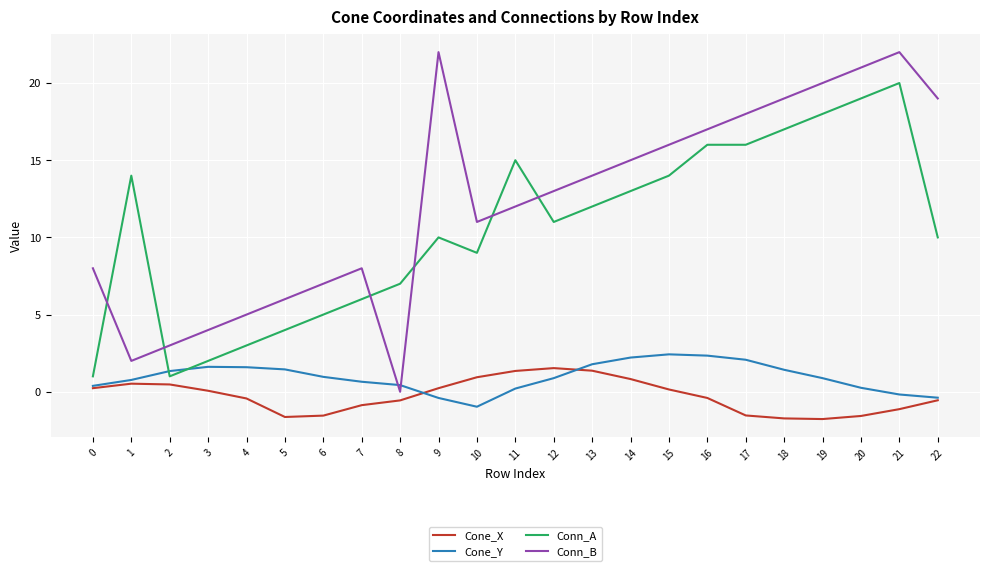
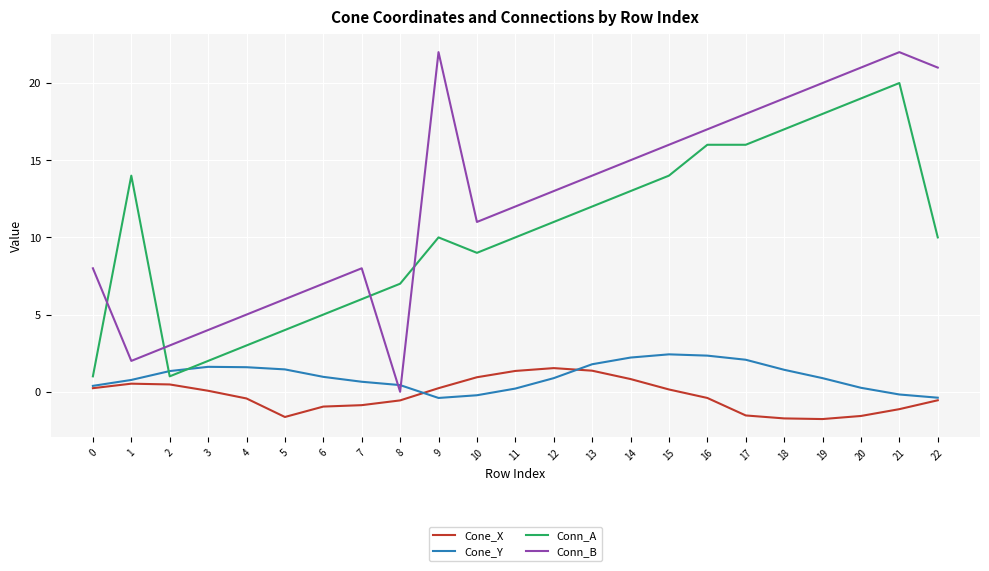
  {
    "Cone_X": {
      "1": 0.5,
      "2": 0.5,
      "3": 0.1,
      "4": -0.4,
      "5": -1.6,
-     "6": -1.5,
+     "6": -1.0,
      "7": -0.9,
      "8": -0.6,
      "9": 0.2,
      "10": 0.9,
      "11": 1.4,
      "12": 1.5,
      "13": 1.4,
      "14": 0.8,
      "15": 0.2,
      "16": -0.4,
      "17": -1.5,
      "18": -1.7,
      "19": -1.8,
      "20": -1.6,
      "21": -1.1,
      "22": -0.5
    },
    "Cone_Y": {
      "1": 0.8,
      "2": 1.3,
      "3": 1.6,
      "4": 1.6,
      "5": 1.5,
      "6": 1.0,
      "7": 0.6,
      "8": 0.4,
      "9": -0.4,
-     "10": -1.0,
+     "10": -0.2,
      "11": 0.2,
      "12": 0.9,
      "13": 1.8,
      "14": 2.2,
      "15": 2.4,
      "16": 2.3,
      "17": 2.1,
      "18": 1.4,
      "19": 0.9,
      "20": 0.3,
      "21": -0.2,
      "22": -0.4
    },
    "Conn_A": {
      "0": 1,
      "1": 14,
      "2": 1,
      "3": 2,
      "4": 3,
      "5": 4,
      "6": 5,
      "7": 6,
      "8": 7,
      "9": 10,
      "10": 9,
-     "11": 15,
+     "11": 10,
      "12": 11,
      "13": 12,
      "14": 13,
      "15": 14,
      "16": 16,
      "17": 16,
      "18": 17,
      "19": 18,
      "20": 19,
      "21": 20,
      "22": 10
    },
    "Conn_B": {
      "0": 8,
      "1": 2,
      "2": 3,
      "3": 4,
      "4": 5,
      "5": 6,
      "6": 7,
      "7": 8,
      "8": 0,
      "9": 22,
      "10": 11,
      "11": 12,
      "12": 13,
      "13": 14,
      "14": 15,
      "15": 16,
      "16": 17,
      "17": 18,
      "18": 19,
      "19": 20,
      "20": 21,
      "21": 22,
-     "22": 19
+     "22": 21
    }
  }
